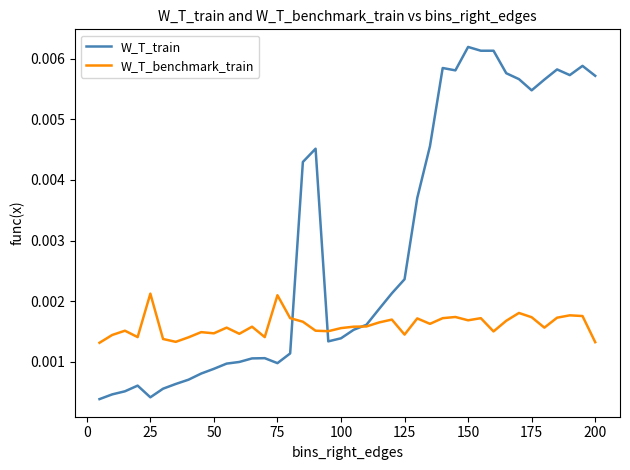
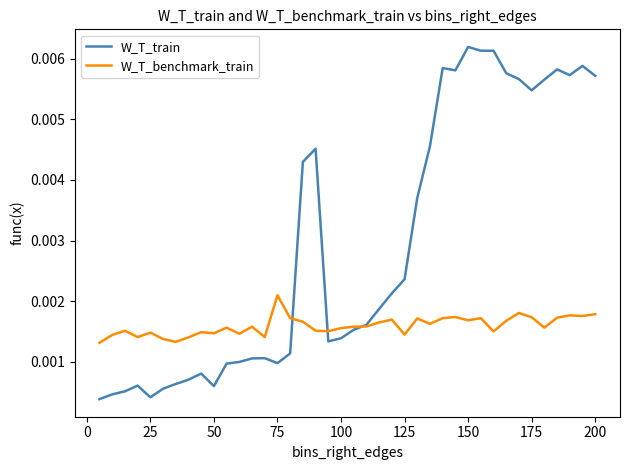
  {
    "W_T_train": {
      "25": 0.0004,
-     "50": 0.0009,
+     "50": 0.0006,
      "75": 0.0010,
      "100": 0.0014,
      "125": 0.0024,
      "150": 0.0062,
      "175": 0.0055,
      "200": 0.0057
    },
    "W_T_benchmark_train": {
-     "25": 0.0021,
+     "25": 0.0015,
      "50": 0.0015,
      "75": 0.0021,
      "100": 0.0016,
      "125": 0.0014,
      "150": 0.0017,
      "175": 0.0017,
-     "200": 0.0013
+     "200": 0.0018
    }
  }
